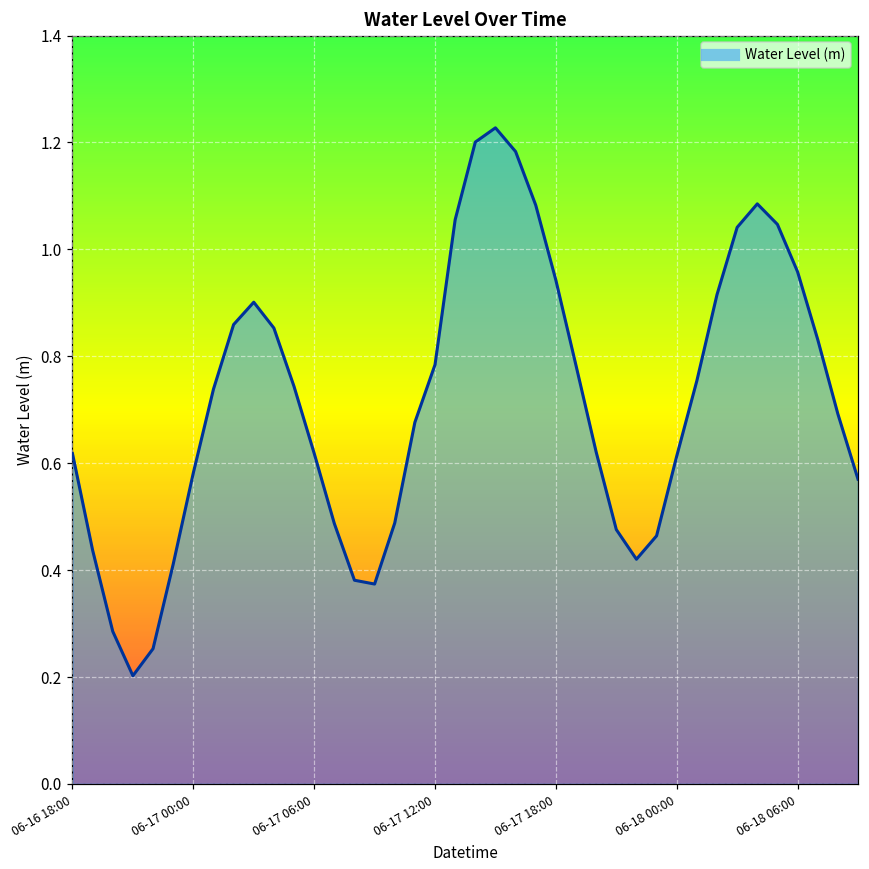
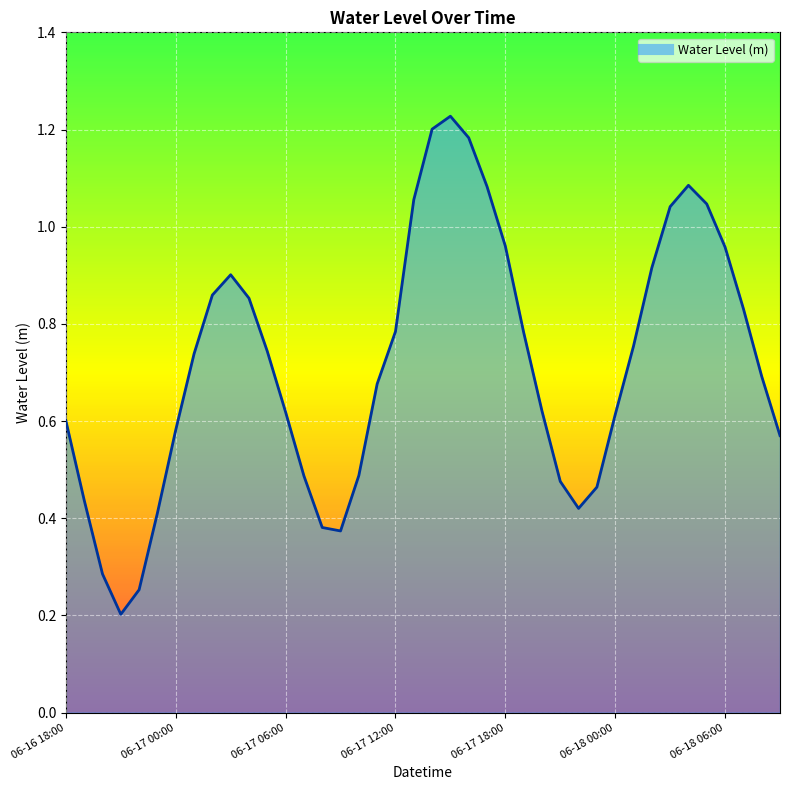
  {
-   "06-16 18:00": 0.62,
+   "06-16 18:00": 0.60,
    "06-17 00:00": 0.58,
    "06-17 06:00": 0.62,
    "06-17 12:00": 0.78,
-   "06-17 18:00": 0.94,
+   "06-17 18:00": 0.96,
    "06-18 00:00": 0.61,
    "06-18 06:00": 0.96
  }
